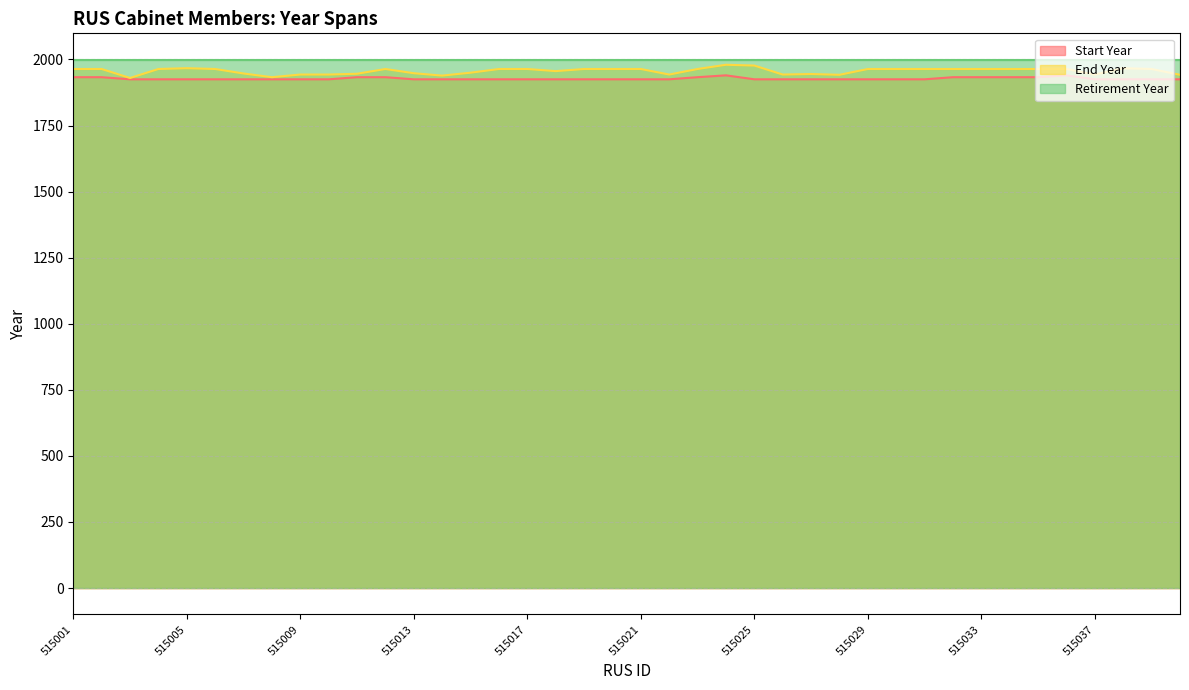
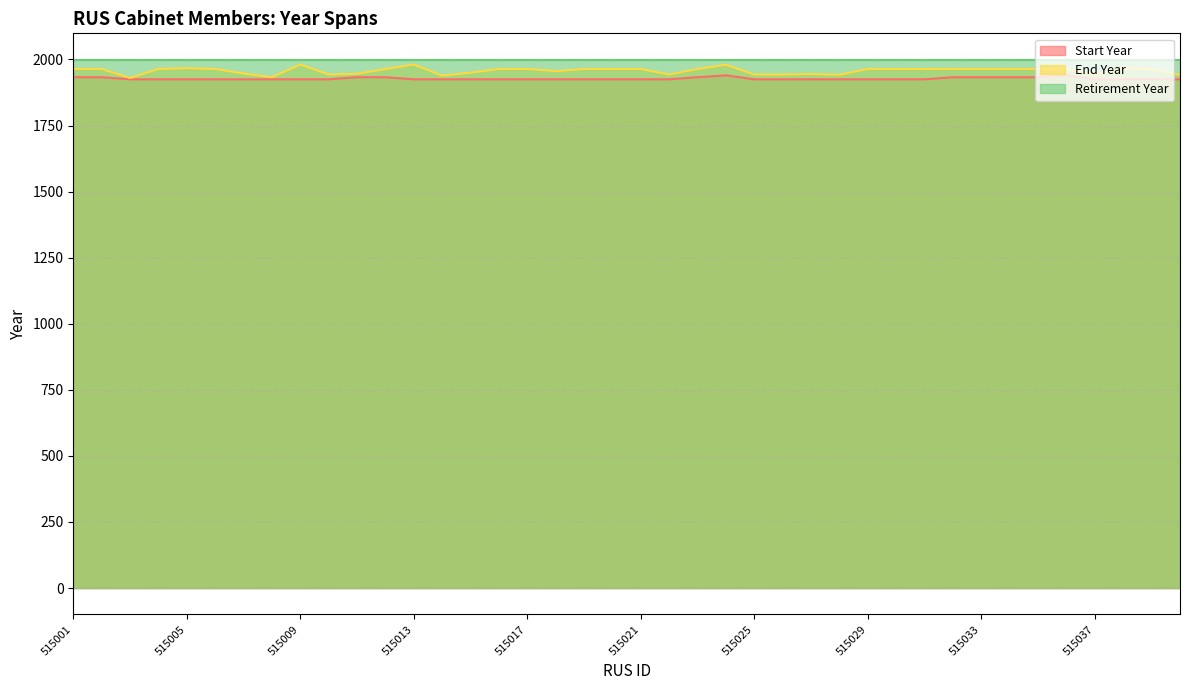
  {
    "Start Year": {
      "515001": 1930,
      "515005": 1930,
      "515009": 1930,
      "515013": 1930,
      "515017": 1930,
      "515021": 1930,
      "515025": 1930,
      "515029": 1930,
      "515033": 1930
    },
    "End Year": {
      "515001": 1960,
      "515005": 1970,
-     "515009": 1940,
-     "515013": 1950,
+     "515009": 1980,
+     "515013": 1980,
      "515017": 1960,
      "515021": 1960,
-     "515025": 1980,
+     "515025": 1940,
      "515029": 1960,
      "515033": 1960
    },
    "Retirement Year": {
      "515001": 2000,
      "515005": 2000,
      "515009": 2000,
      "515013": 2000,
      "515017": 2000,
      "515021": 2000,
      "515025": 2000,
      "515029": 2000,
      "515033": 2000
    }
  }
